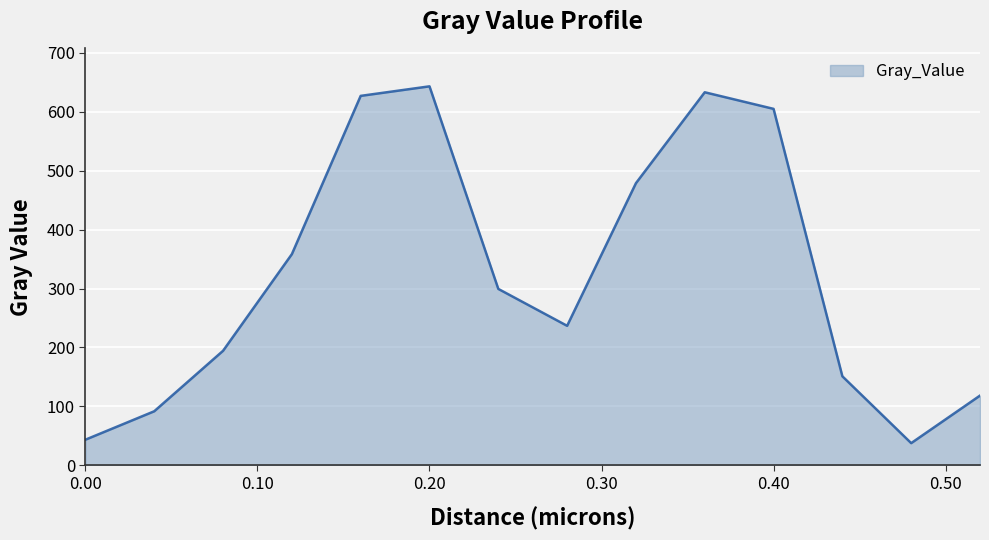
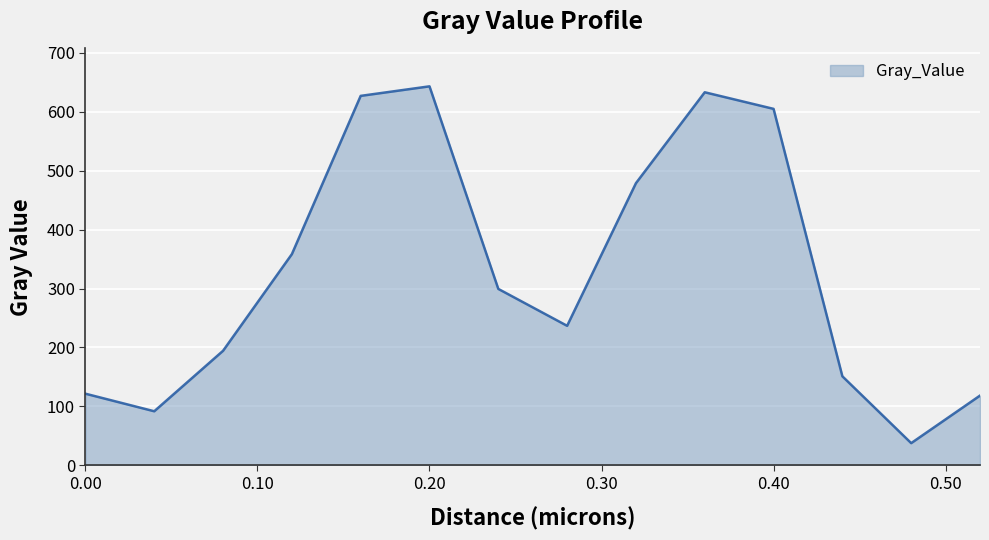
  {
-   "0.00": 40,
+   "0.00": 120,
    "0.20": 640,
    "0.40": 600
  }
